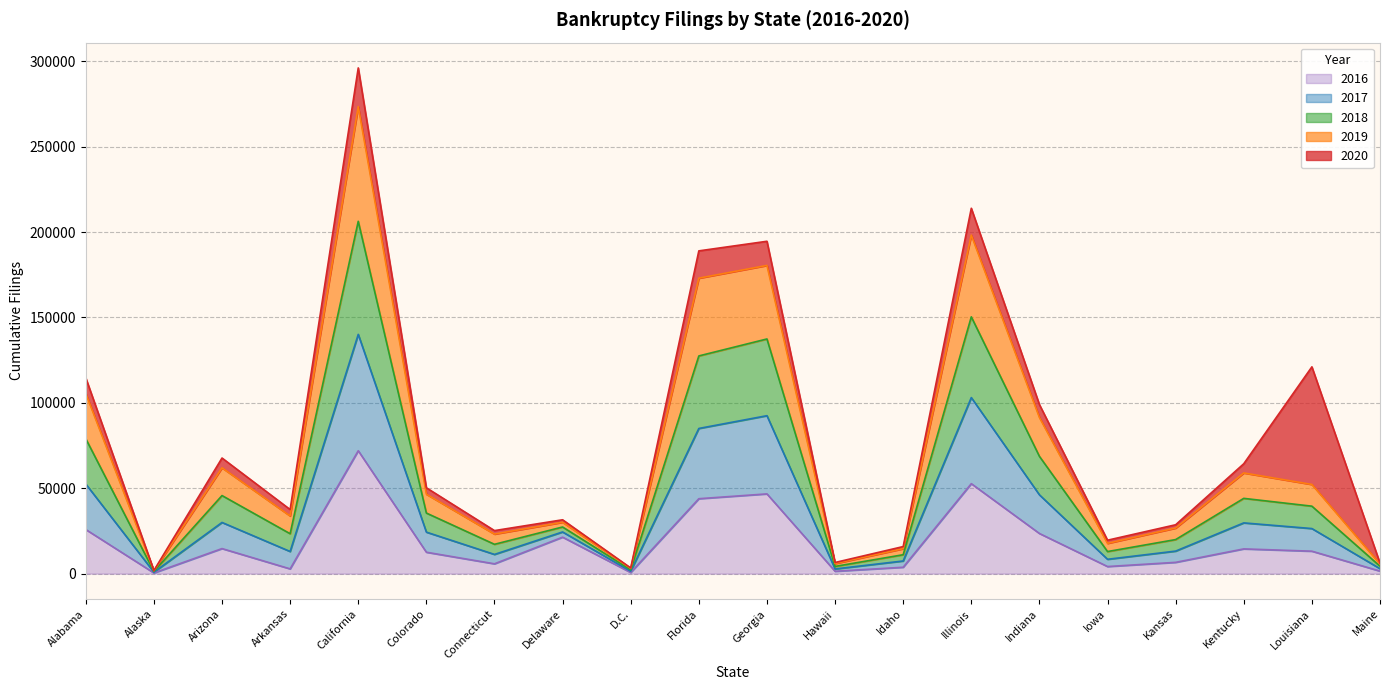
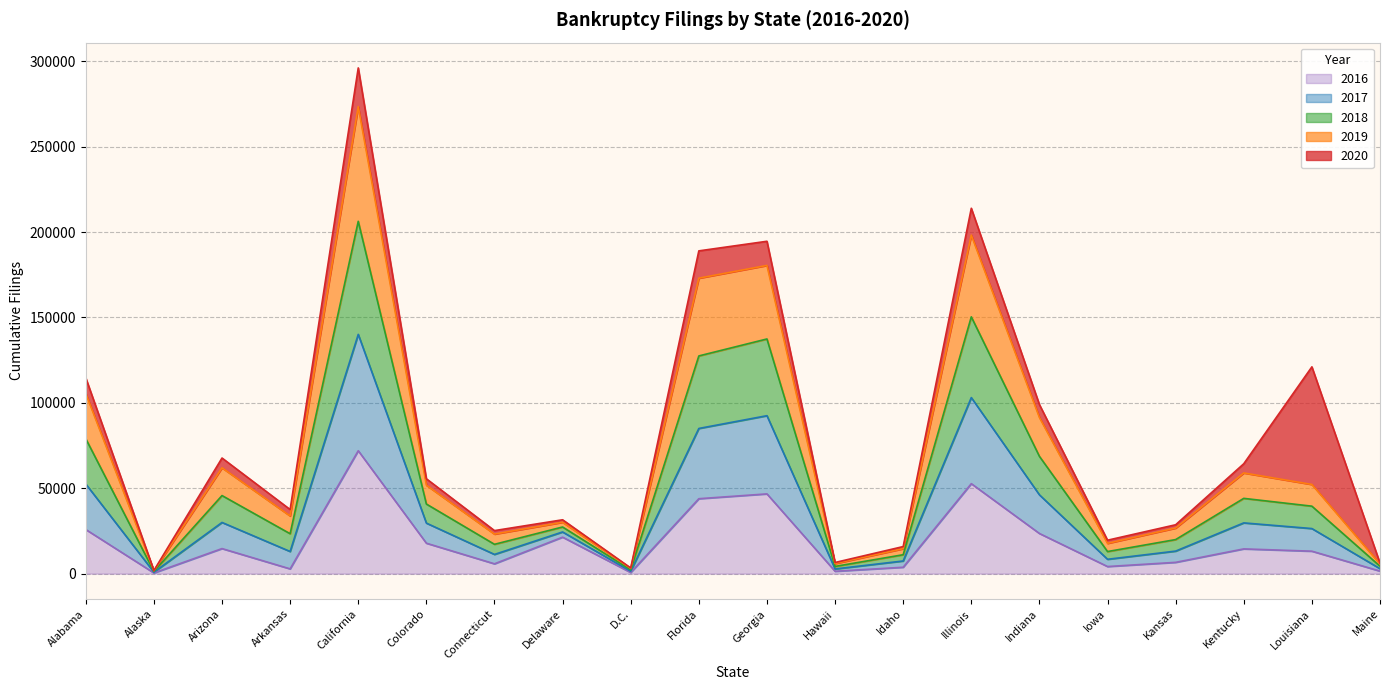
  {
    "2016": {
      "Alabama": 26000,
      "Arizona": 15000,
      "Arkansas": 3000,
      "California": 72000,
-     "Colorado": 13000,
+     "Colorado": 18000,
      "Connecticut": 6000,
      "Delaware": 21000,
      "Florida": 44000,
      "Georgia": 47000,
      "Idaho": 4000,
      "Illinois": 53000,
      "Indiana": 24000,
      "Iowa": 4000,
      "Kansas": 7000,
      "Kentucky": 14000,
      "Louisiana": 13000
    },
    "2017": {
      "Alabama": 27000,
      "Arizona": 15000,
      "Arkansas": 10000,
      "California": 68000,
      "Colorado": 12000,
      "Connecticut": 5000,
      "Delaware": 3000,
      "Florida": 41000,
      "Georgia": 46000,
      "Idaho": 4000,
      "Illinois": 50000,
      "Indiana": 23000,
      "Iowa": 4000,
      "Kansas": 7000,
      "Kentucky": 15000,
      "Louisiana": 13000
    },
    "2018": {
      "Alabama": 26000,
      "Arizona": 16000,
      "Arkansas": 10000,
      "California": 66000,
      "Colorado": 11000,
      "Connecticut": 6000,
      "Delaware": 3000,
      "Florida": 42000,
      "Georgia": 45000,
      "Hawaii": 1000,
      "Idaho": 4000,
      "Illinois": 47000,
      "Indiana": 23000,
      "Iowa": 5000,
      "Kansas": 7000,
      "Kentucky": 14000,
      "Louisiana": 13000
    },
    "2019": {
      "Alabama": 26000,
      "Arizona": 16000,
      "Arkansas": 10000,
      "California": 67000,
      "Colorado": 11000,
      "Connecticut": 6000,
      "Florida": 46000,
      "Georgia": 43000,
      "Illinois": 48000,
      "Indiana": 23000,
      "Iowa": 5000,
      "Kansas": 7000,
      "Kentucky": 15000,
      "Louisiana": 13000
    },
    "2020": {
      "Alabama": 9000,
      "Arizona": 6000,
      "Arkansas": 4000,
      "California": 23000,
      "Colorado": 4000,
      "Connecticut": 2000,
      "Florida": 16000,
      "Georgia": 14000,
      "Illinois": 16000,
      "Indiana": 8000,
      "Iowa": 2000,
      "Kansas": 2000,
      "Kentucky": 5000,
      "Louisiana": 69000
    }
  }
